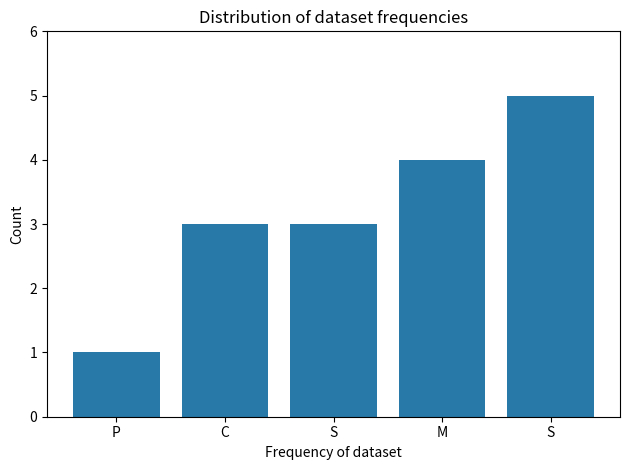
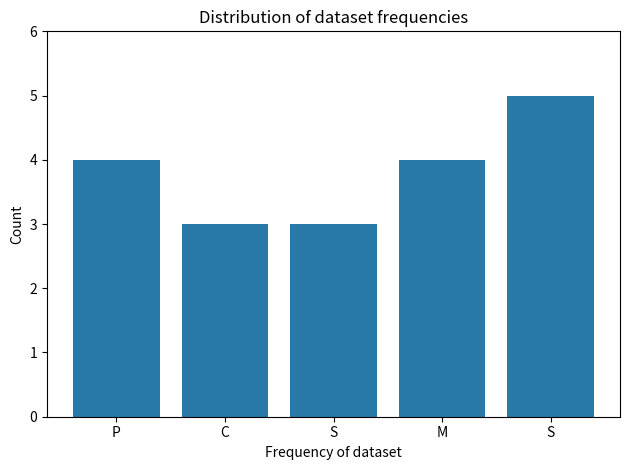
  {
-   "P": 1,
+   "P": 4,
    "C": 3,
    "M": 4
  }
